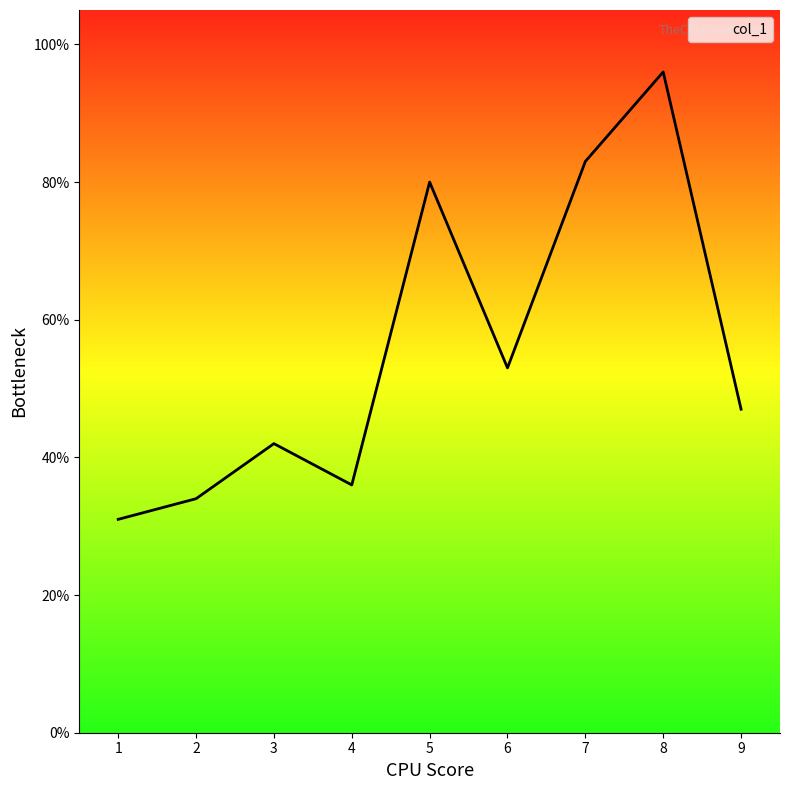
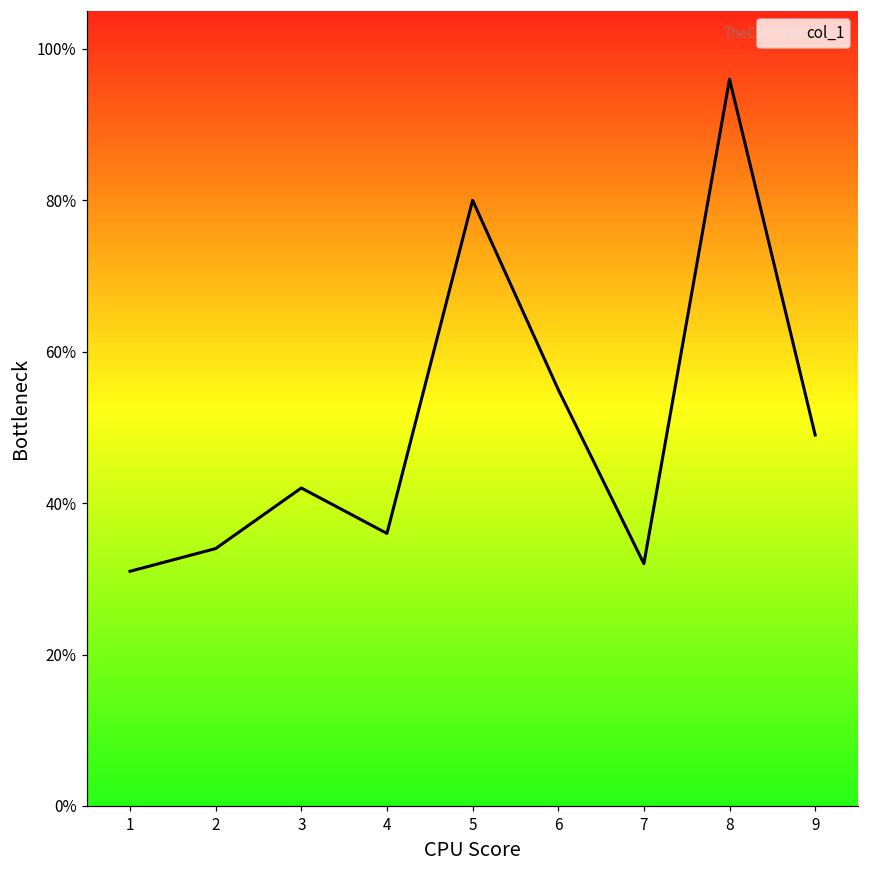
  {
    "1": "31%",
    "2": "34%",
    "3": "42%",
    "4": "36%",
    "5": "80%",
-   "6": "53%",
-   "7": "83%",
+   "6": "55%",
+   "7": "32%",
    "8": "96%",
-   "9": "47%"
+   "9": "49%"
  }
